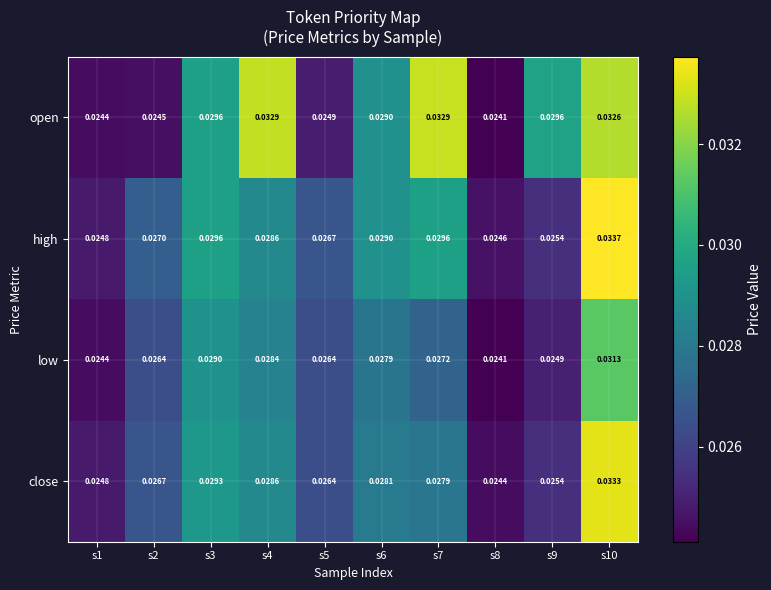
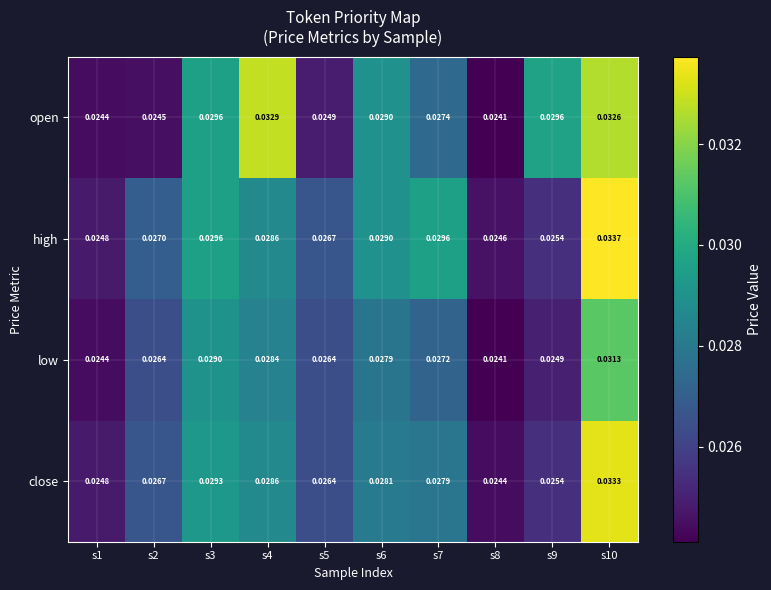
  {
    "open": {
      "s1": 0.0244,
      "s2": 0.0245,
      "s3": 0.0296,
      "s4": 0.0329,
      "s5": 0.0249,
      "s6": 0.0290,
-     "s7": 0.0329,
+     "s7": 0.0274,
      "s8": 0.0241,
      "s9": 0.0296,
      "s10": 0.0326
    },
    "high": {
      "s1": 0.0248,
      "s2": 0.0270,
      "s3": 0.0296,
      "s4": 0.0286,
      "s5": 0.0267,
      "s6": 0.0290,
      "s7": 0.0296,
      "s8": 0.0246,
      "s9": 0.0254,
      "s10": 0.0337
    },
    "low": {
      "s1": 0.0244,
      "s2": 0.0264,
      "s3": 0.0290,
      "s4": 0.0284,
      "s5": 0.0264,
      "s6": 0.0279,
      "s7": 0.0272,
      "s8": 0.0241,
      "s9": 0.0249,
      "s10": 0.0313
    },
    "close": {
      "s1": 0.0248,
      "s2": 0.0267,
      "s3": 0.0293,
      "s4": 0.0286,
      "s5": 0.0264,
      "s6": 0.0281,
      "s7": 0.0279,
      "s8": 0.0244,
      "s9": 0.0254,
      "s10": 0.0333
    }
  }
